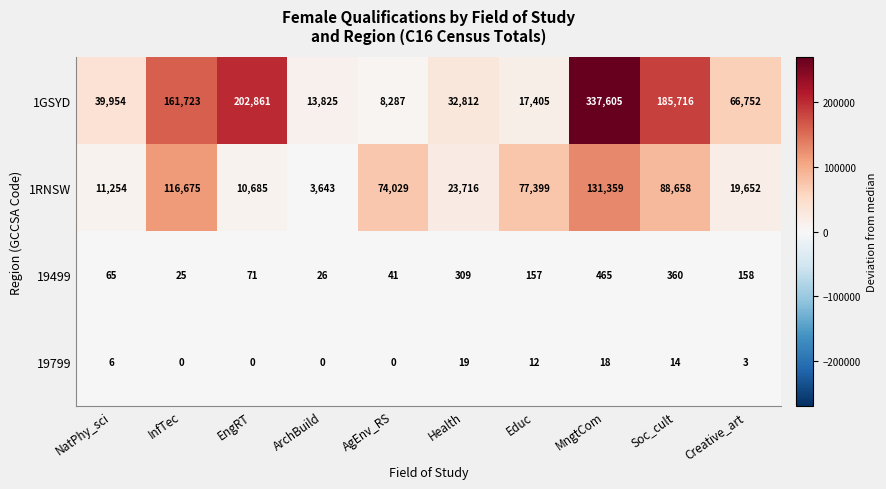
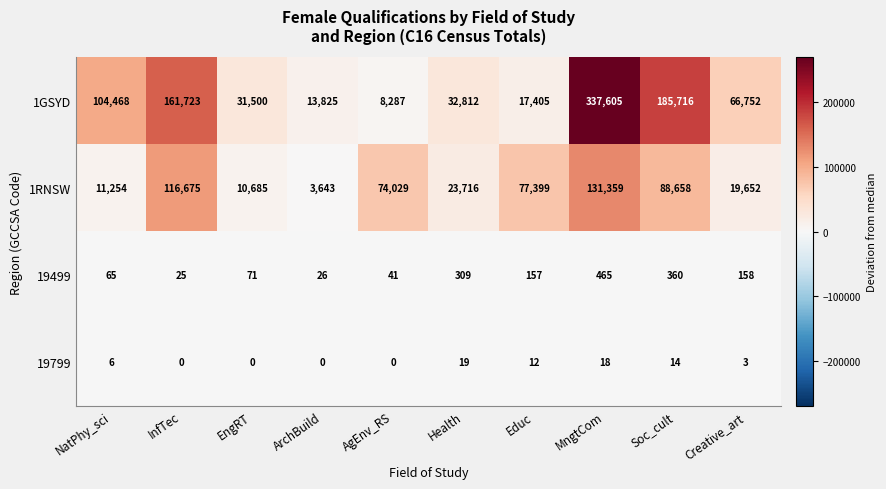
  {
    "1GSYD": {
-     "NatPhy_sci": "39,954",
+     "NatPhy_sci": "104,468",
      "InfTec": "161,723",
-     "EngRT": "202,861",
+     "EngRT": "31,500",
      "ArchBuild": "13,825",
      "AgEnv_RS": "8,287",
      "Health": "32,812",
      "Educ": "17,405",
      "MngtCom": "337,605",
      "Soc_cult": "185,716",
      "Creative_art": "66,752"
    },
    "1RNSW": {
      "NatPhy_sci": "11,254",
      "InfTec": "116,675",
      "EngRT": "10,685",
      "ArchBuild": "3,643",
      "AgEnv_RS": "74,029",
      "Health": "23,716",
      "Educ": "77,399",
      "MngtCom": "131,359",
      "Soc_cult": "88,658",
      "Creative_art": "19,652"
    },
    "19499": {
      "NatPhy_sci": "65",
      "InfTec": "25",
      "EngRT": "71",
      "ArchBuild": "26",
      "AgEnv_RS": "41",
      "Health": "309",
      "Educ": "157",
      "MngtCom": "465",
      "Soc_cult": "360",
      "Creative_art": "158"
    },
    "19799": {
      "NatPhy_sci": "6",
      "InfTec": "0",
      "EngRT": "0",
      "ArchBuild": "0",
      "AgEnv_RS": "0",
      "Health": "19",
      "Educ": "12",
      "MngtCom": "18",
      "Soc_cult": "14",
      "Creative_art": "3"
    }
  }
